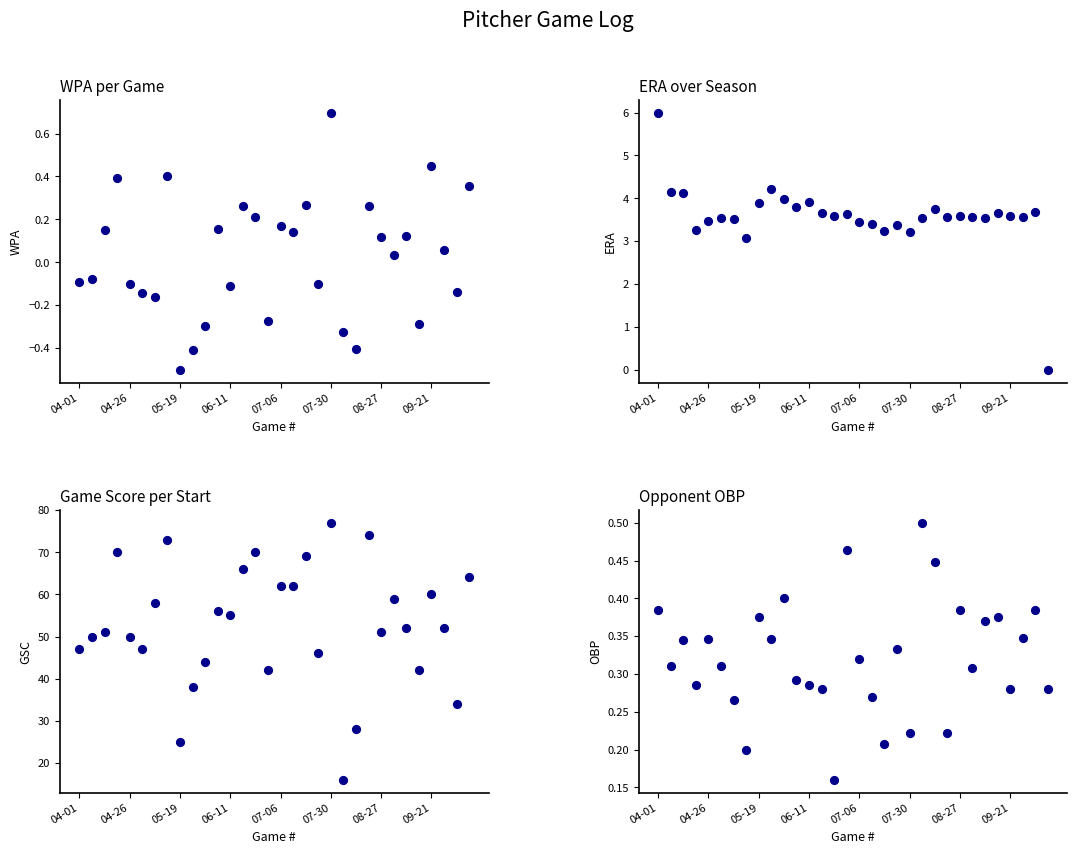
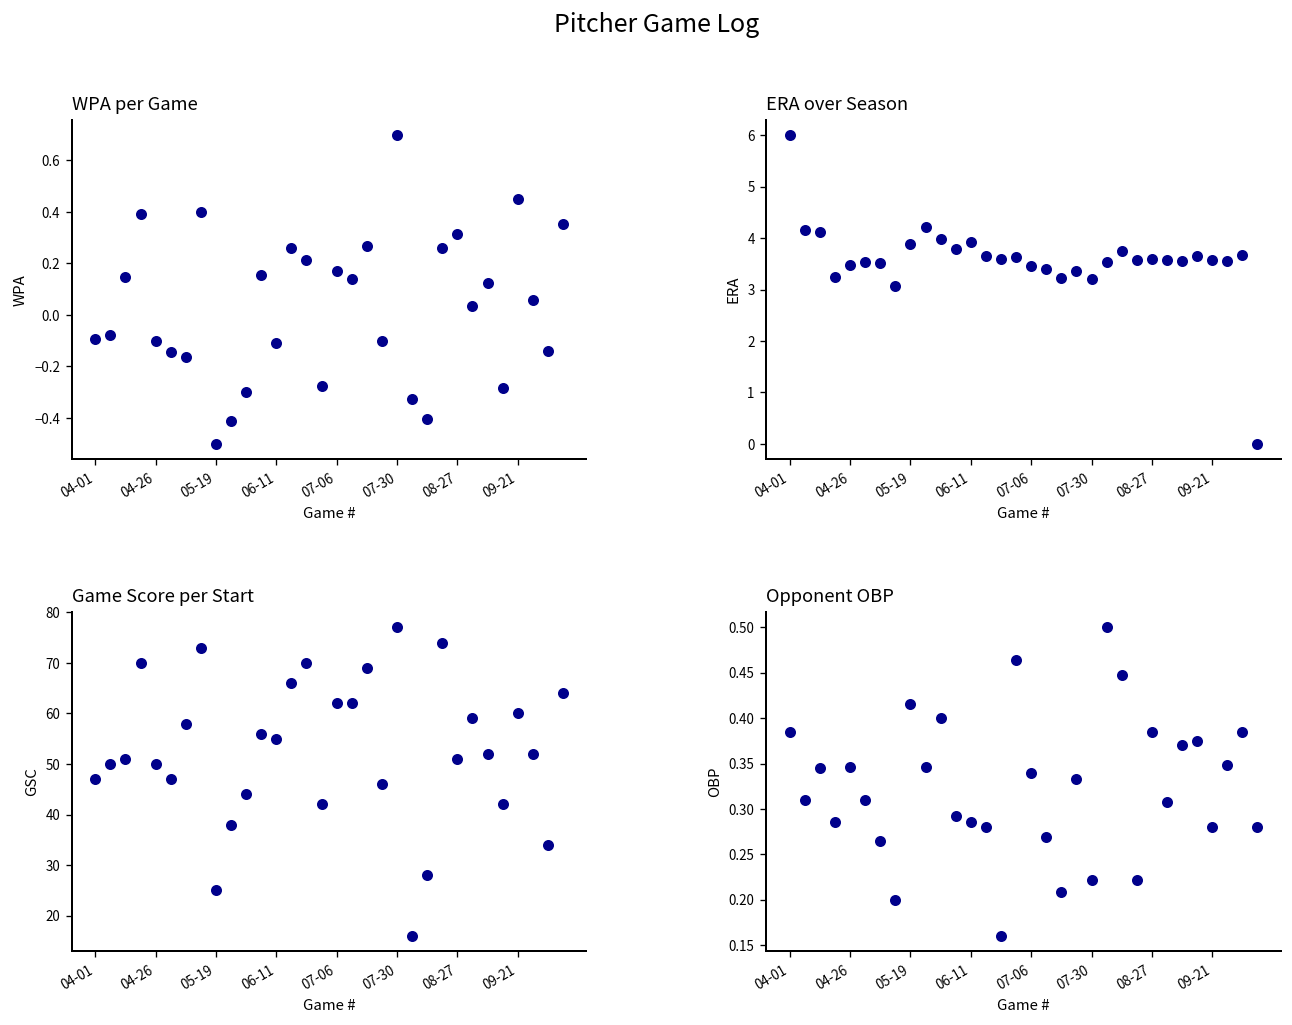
  {
    "WPA per Game": {
      "04-01": -0.09,
      "04-26": -0.10,
      "05-19": -0.50,
      "06-11": -0.11,
      "07-06": 0.17,
      "07-30": 0.70,
-     "08-27": 0.12,
+     "08-27": 0.31,
      "09-21": 0.45
    },
    "ERA over Season": {
      "04-01": 6.0,
      "04-26": 3.5,
      "05-19": 3.9,
      "06-11": 3.9,
      "07-06": 3.5,
      "07-30": 3.2,
      "08-27": 3.6,
      "09-21": 3.6
    },
    "Game Score per Start": {
      "04-01": 47,
      "04-26": 50,
      "05-19": 25,
      "06-11": 55,
      "07-06": 62,
      "07-30": 77,
      "08-27": 51,
      "09-21": 60
    },
    "Opponent OBP": {
      "04-01": 0.39,
      "04-26": 0.35,
-     "05-19": 0.38,
+     "05-19": 0.42,
      "06-11": 0.29,
-     "07-06": 0.32,
+     "07-06": 0.34,
      "07-30": 0.22,
      "08-27": 0.39,
      "09-21": 0.28
    }
  }
